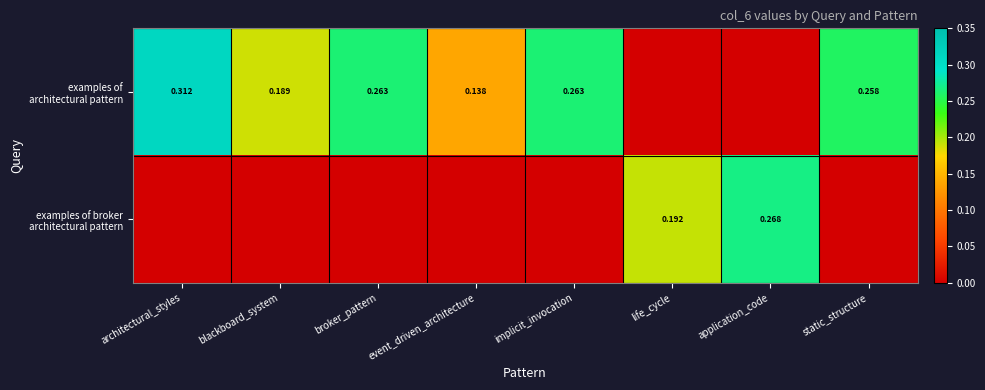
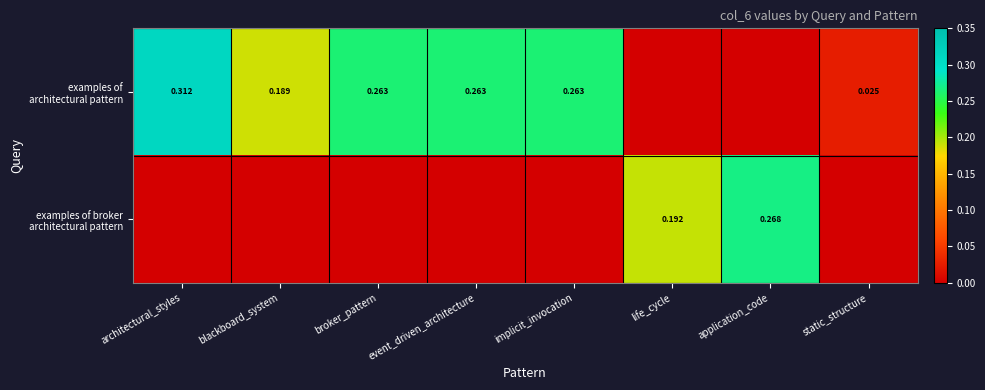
  {
    "examples of architectural pattern": {
      "architectural_styles": 0.312,
      "blackboard_system": 0.189,
      "broker_pattern": 0.263,
-     "event_driven_architecture": 0.138,
+     "event_driven_architecture": 0.263,
      "implicit_invocation": 0.263,
-     "static_structure": 0.258
+     "static_structure": 0.025
    },
    "examples of broker architectural pattern": {
      "life_cycle": 0.192,
      "application_code": 0.268
    }
  }
